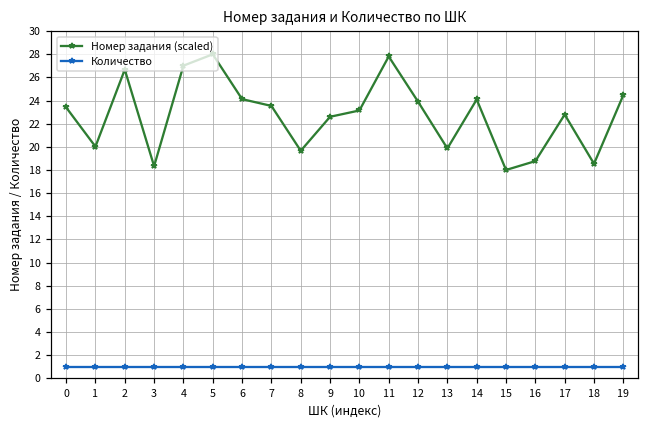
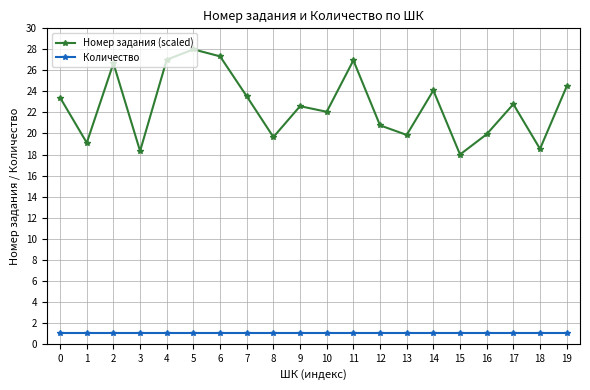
  {
    "Номер задания (scaled)": {
      "0": 23.4,
-     "1": 20.0,
+     "1": 19.1,
      "3": 18.3,
-     "6": 24.1,
+     "6": 27.3,
      "7": 23.5,
      "8": 19.7,
      "9": 22.6,
-     "10": 23.1,
-     "11": 27.8,
-     "12": 23.9,
+     "10": 22.1,
+     "11": 27.0,
+     "12": 20.8,
      "13": 19.9,
      "14": 24.1,
      "15": 18.0,
-     "16": 18.8,
+     "16": 19.9,
      "17": 22.8,
      "18": 18.5,
      "19": 24.5
    },
    "Количество": {
      "0": 1.0,
      "1": 1.0,
      "2": 1.0,
      "3": 1.0,
      "4": 1.0,
      "5": 1.0,
      "6": 1.0,
      "7": 1.0,
      "8": 1.0,
      "9": 1.0,
      "10": 1.0,
      "11": 1.0,
      "12": 1.0,
      "13": 1.0,
      "14": 1.0,
      "15": 1.0,
      "16": 1.0,
      "17": 1.0,
      "18": 1.0,
      "19": 1.0
    }
  }
